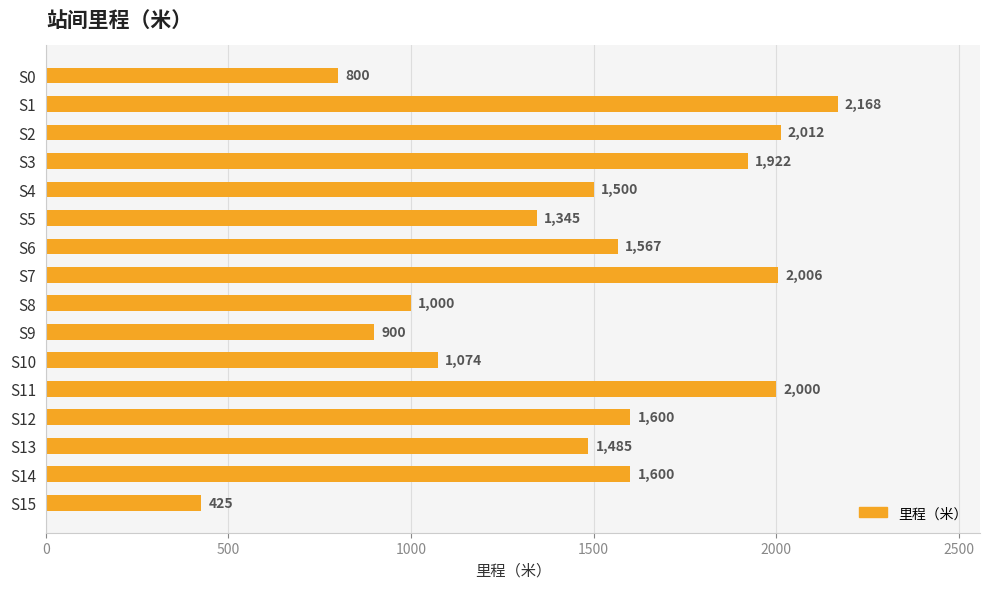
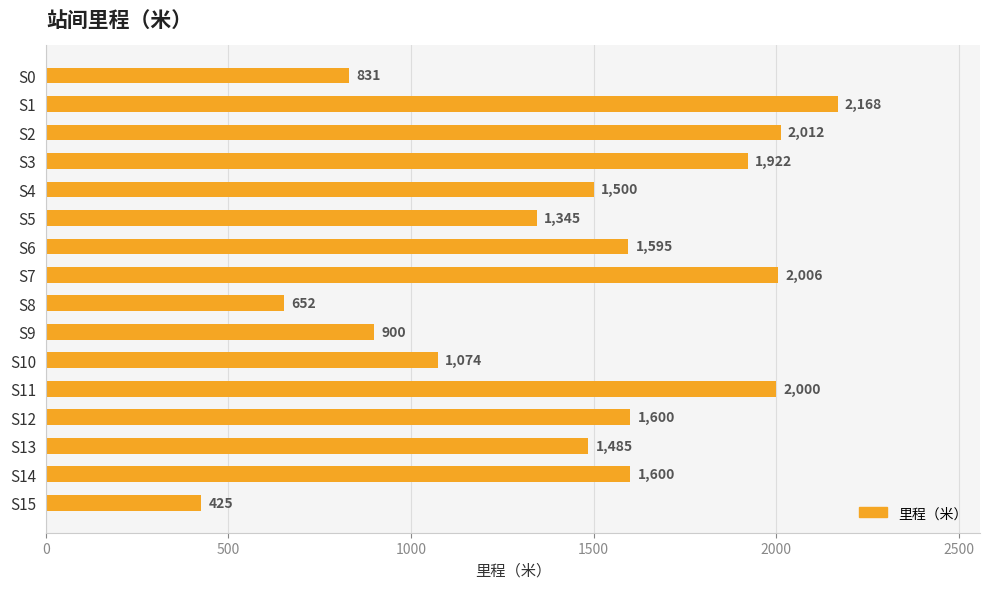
  {
-   "S0": "800",
+   "S0": "831",
    "S1": "2,168",
    "S2": "2,012",
    "S3": "1,922",
    "S4": "1,500",
    "S5": "1,345",
-   "S6": "1,567",
+   "S6": "1,595",
    "S7": "2,006",
-   "S8": "1,000",
+   "S8": "652",
    "S9": "900",
    "S10": "1,074",
    "S11": "2,000",
    "S12": "1,600",
    "S13": "1,485",
    "S14": "1,600",
    "S15": "425"
  }
